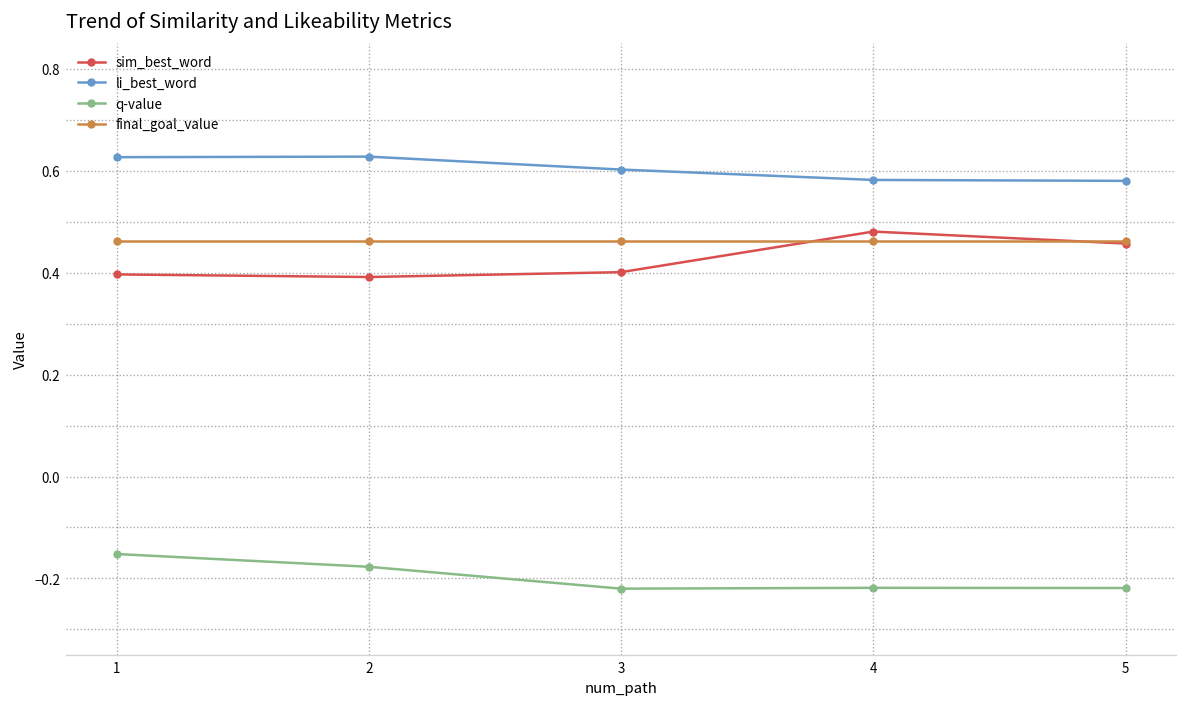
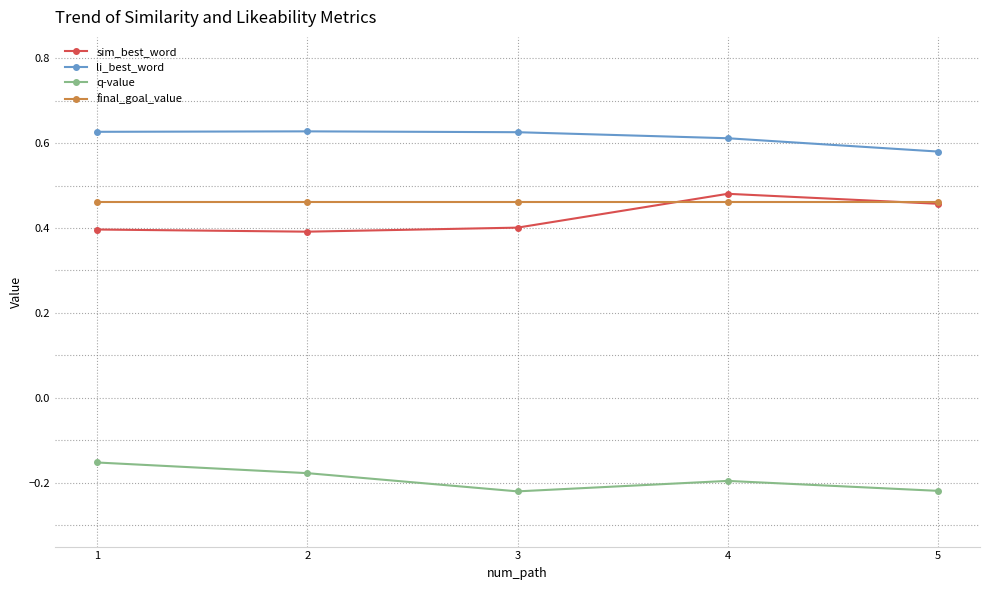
  {
    "li_best_word": {
      "1": 0.63,
      "2": 0.63,
-     "3": 0.60,
-     "4": 0.58,
+     "3": 0.63,
+     "4": 0.61,
      "5": 0.58
    },
    "q-value": {
      "1": -0.15,
      "2": -0.18,
      "3": -0.22,
-     "4": -0.22,
+     "4": -0.20,
      "5": -0.22
    }
  }
